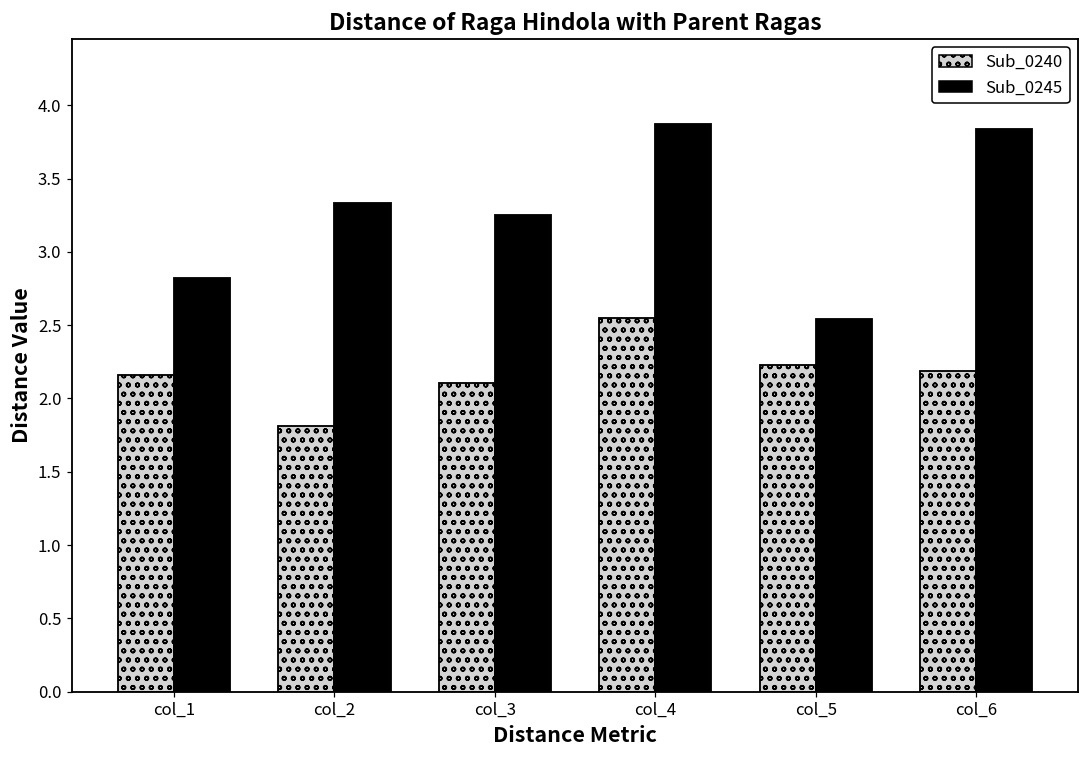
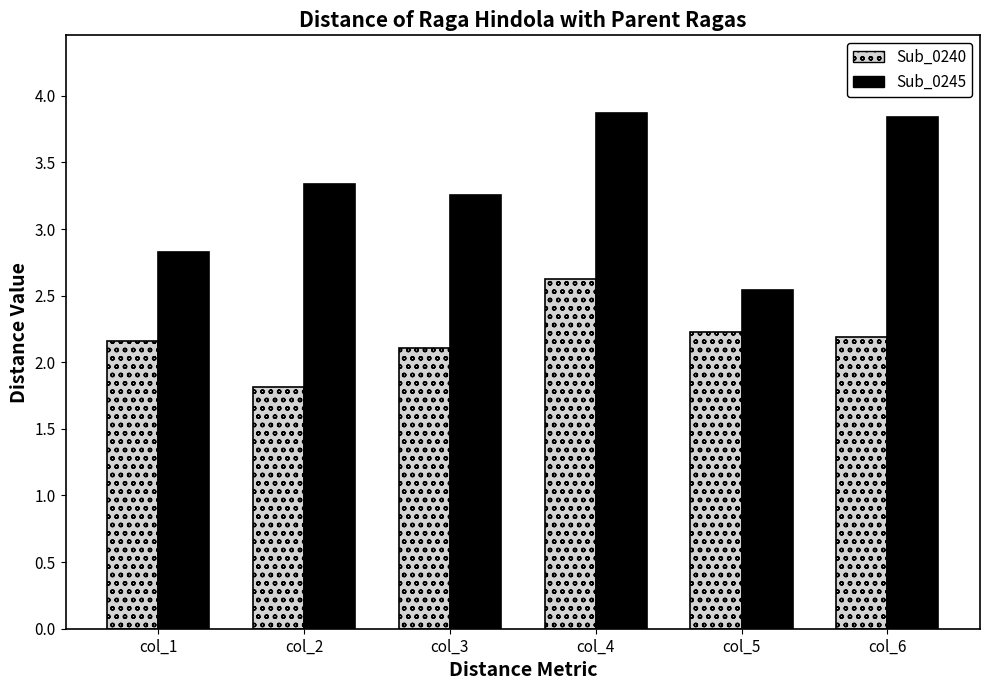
  {
    "Sub_0240": {
      "col_1": 2.16,
      "col_2": 1.81,
      "col_3": 2.11,
-     "col_4": 2.55,
+     "col_4": 2.63,
      "col_5": 2.23,
      "col_6": 2.19
    },
    "Sub_0245": {
      "col_1": 2.83,
      "col_2": 3.34,
      "col_3": 3.25,
      "col_4": 3.87,
      "col_5": 2.54,
      "col_6": 3.84
    }
  }
